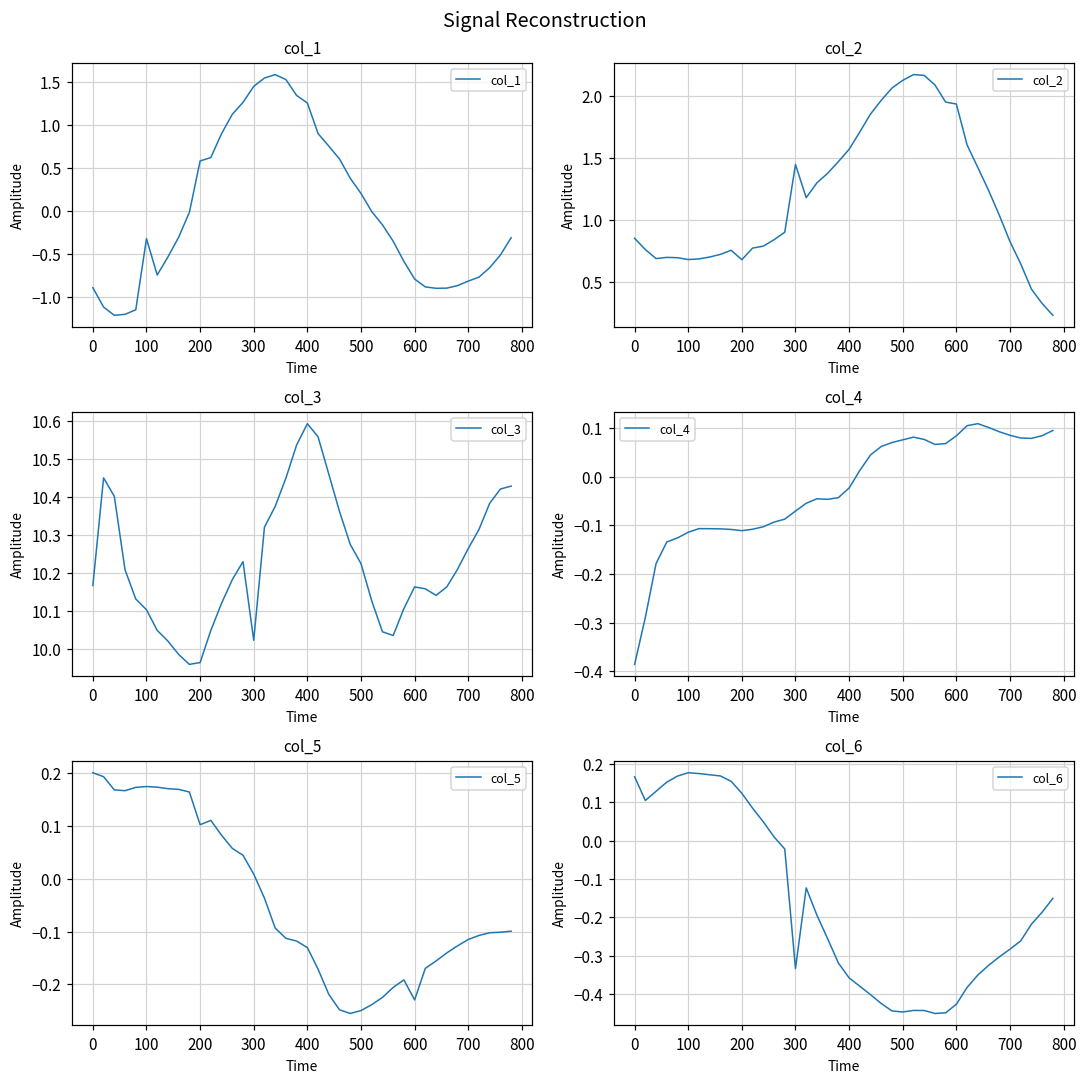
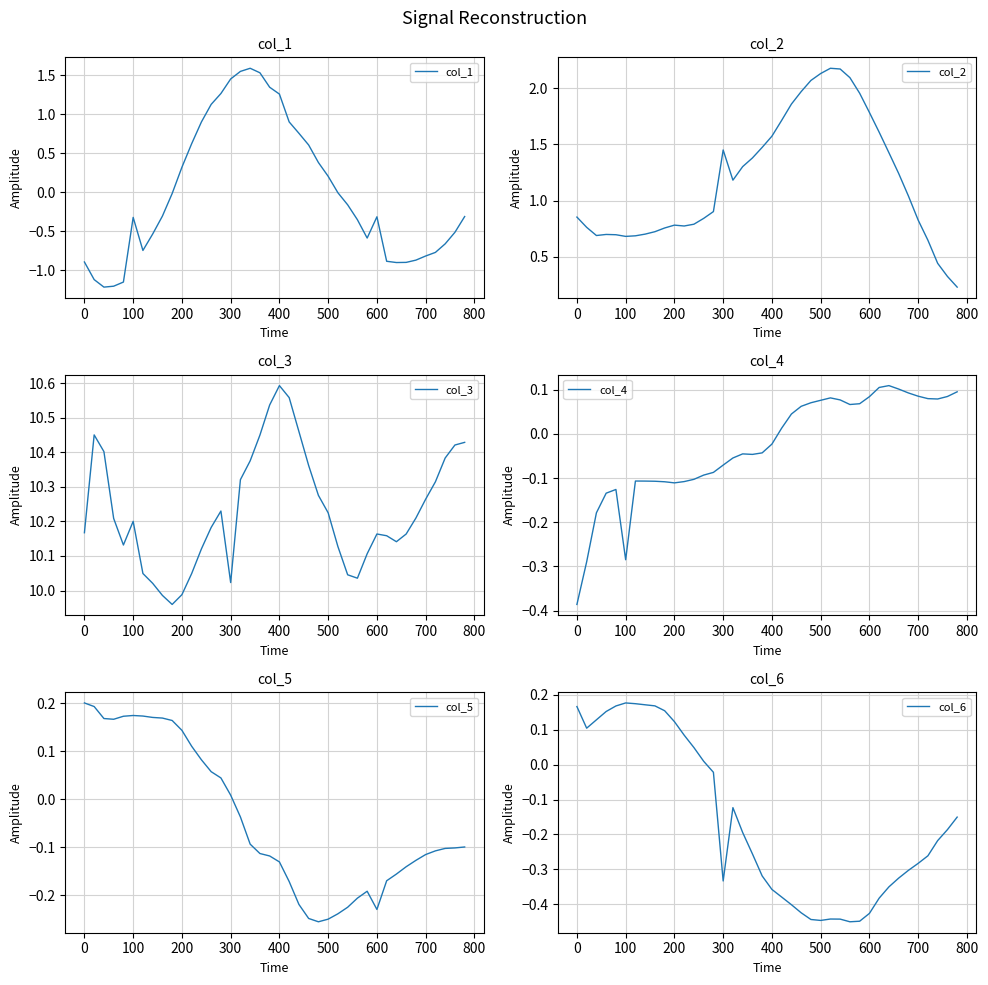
  {
    "col_1": {
      "0": -0.9,
      "100": -0.3,
-     "200": 0.6,
+     "200": 0.3,
      "300": 1.4,
      "400": 1.3,
      "500": 0.2,
-     "600": -0.8,
+     "600": -0.3,
      "700": -0.8
    },
    "col_2": {
      "0": 0.85,
      "100": 0.68,
-     "200": 0.68,
+     "200": 0.78,
      "300": 1.45,
      "400": 1.57,
      "500": 2.13,
-     "600": 1.94,
+     "600": 1.78,
      "700": 0.83
    },
    "col_3": {
      "0": 10.17,
-     "100": 10.10,
-     "200": 9.96,
+     "100": 10.20,
+     "200": 9.99,
      "300": 10.02,
      "400": 10.59,
      "500": 10.22,
      "600": 10.16,
      "700": 10.26
    },
    "col_4": {
      "0": -0.39,
-     "100": -0.11,
+     "100": -0.28,
      "200": -0.11,
      "300": -0.07,
      "400": -0.02,
      "500": 0.08,
      "600": 0.08,
      "700": 0.09
    },
    "col_5": {
      "0": 0.20,
      "100": 0.17,
-     "200": 0.10,
+     "200": 0.14,
      "300": 0.01,
      "400": -0.13,
      "500": -0.25,
      "600": -0.23,
      "700": -0.11
    },
    "col_6": {
      "0": 0.17,
      "100": 0.18,
      "200": 0.12,
      "300": -0.33,
      "400": -0.36,
      "500": -0.45,
      "600": -0.43,
      "700": -0.28
    }
  }
